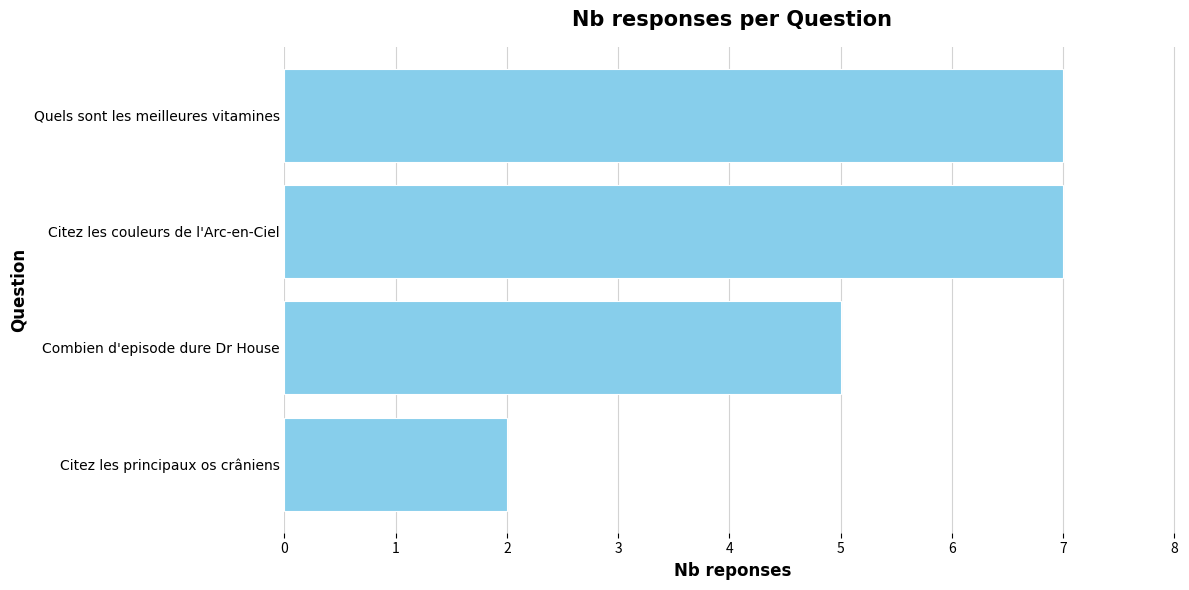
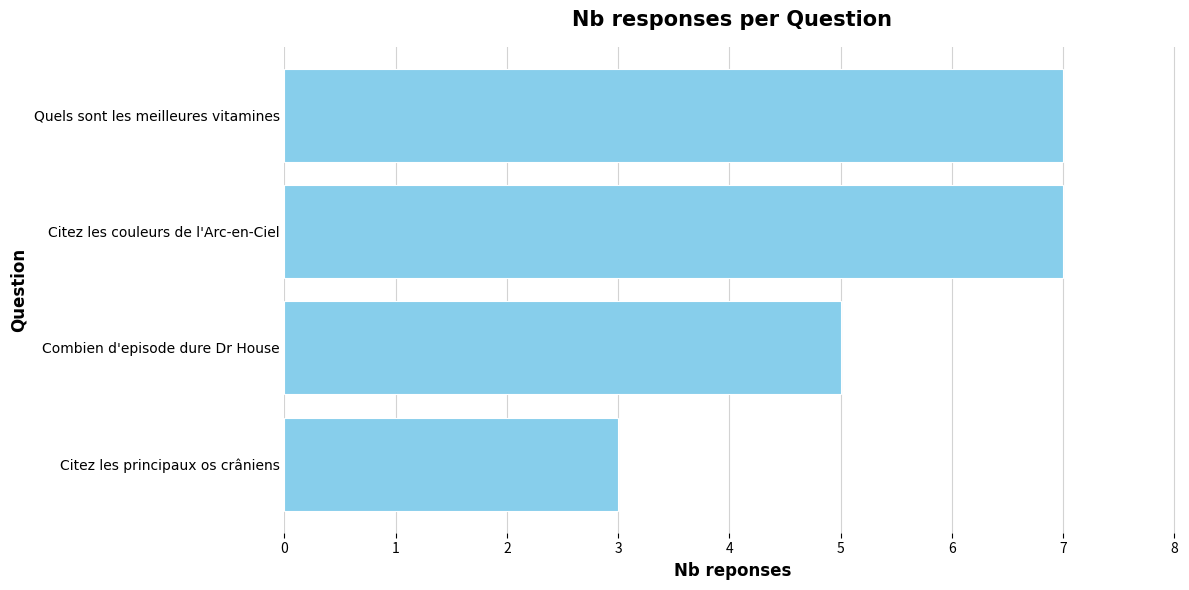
  {
    "Quels sont les meilleures vitamines": 7,
    "Citez les couleurs de l'Arc-en-Ciel": 7,
    "Combien d'episode dure Dr House": 5,
-   "Citez les principaux os crâniens": 2
+   "Citez les principaux os crâniens": 3
  }
